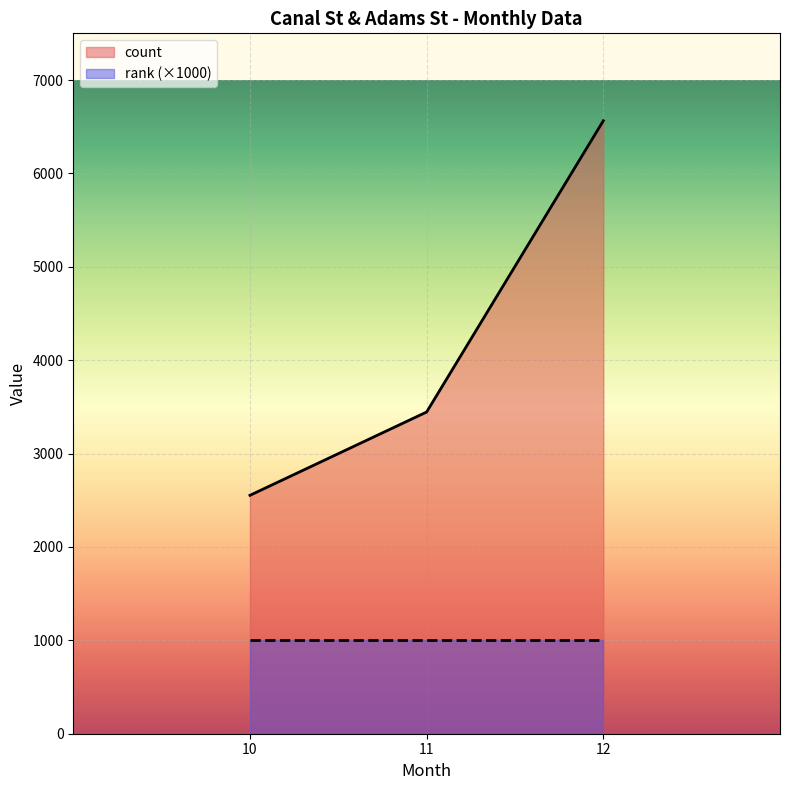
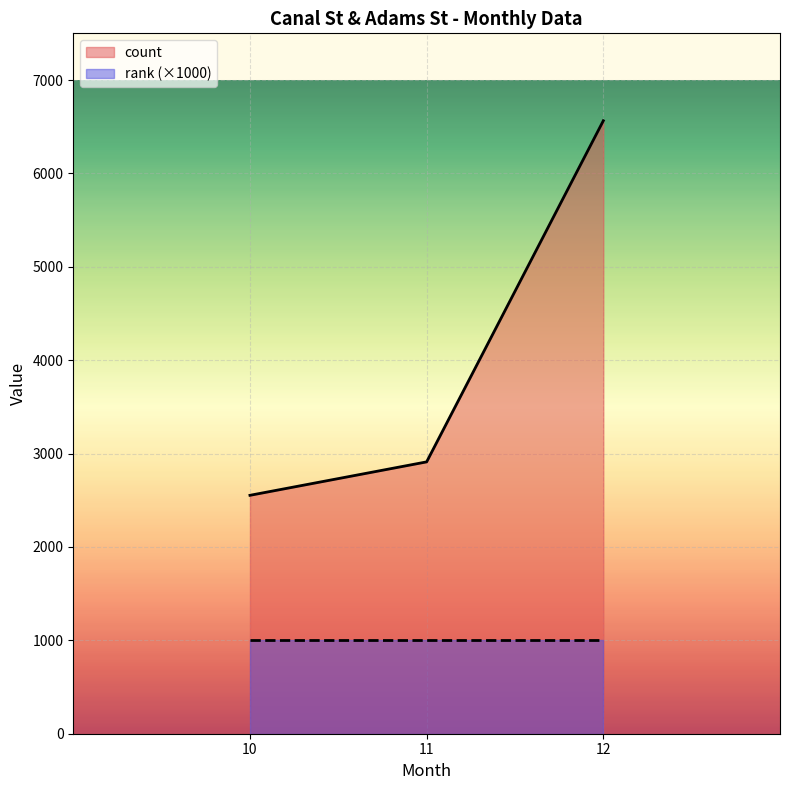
  {
    "count": {
      "10": 2600,
-     "11": 3400,
+     "11": 2900,
      "12": 6600
    },
    "rank (×1000)": {
      "10": 1000,
      "11": 1000,
      "12": 1000
    }
  }
